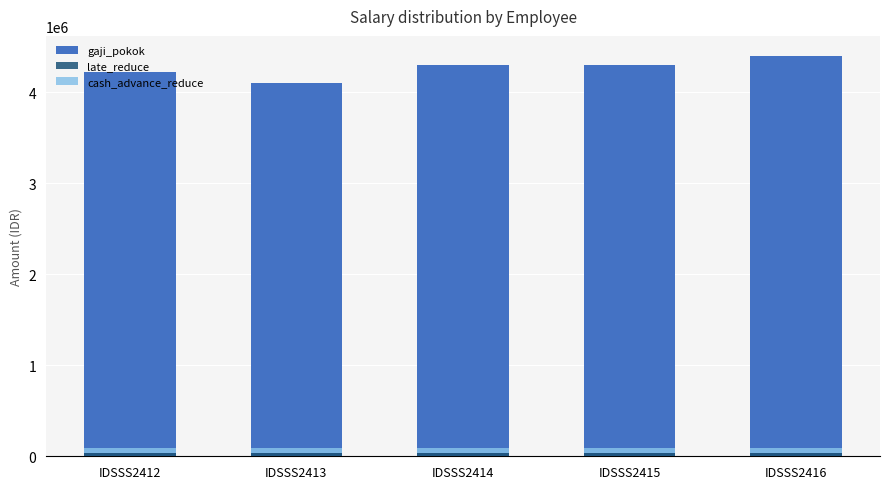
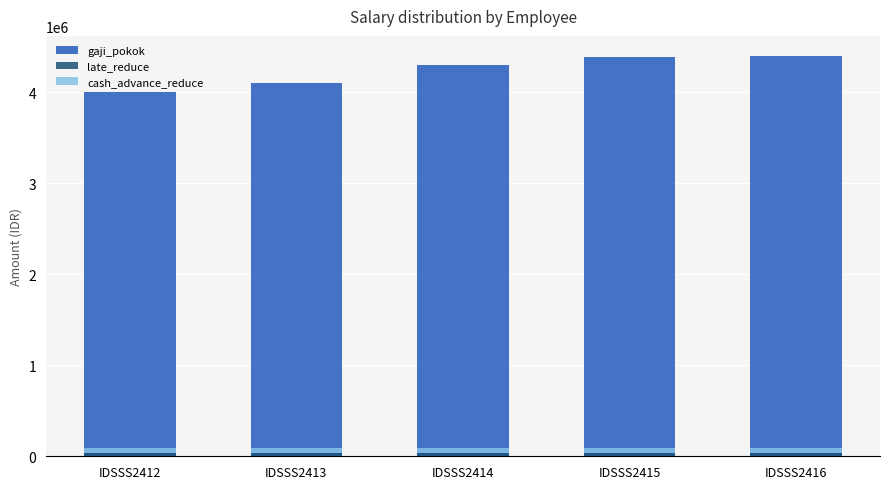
  {
    "gaji_pokok": {
-     "IDSSS2412": 4200000,
+     "IDSSS2412": 4000000,
      "IDSSS2413": 4100000,
      "IDSSS2414": 4300000,
-     "IDSSS2415": 4300000,
+     "IDSSS2415": 4400000,
      "IDSSS2416": 4400000
    }
  }
